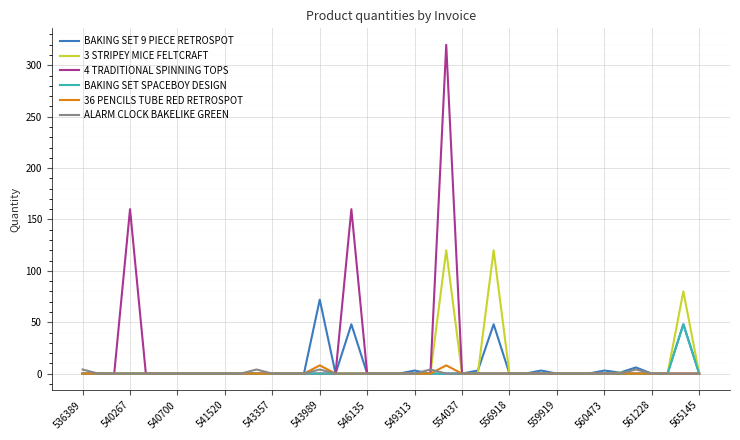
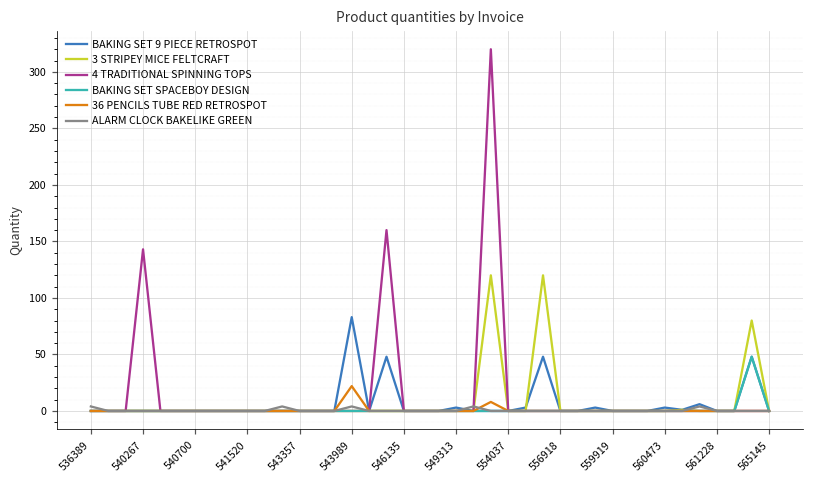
  {
    "BAKING SET 9 PIECE RETROSPOT": {
-     "543989": 72,
+     "543989": 83,
      "549313": 3,
      "560473": 3
    },
    "4 TRADITIONAL SPINNING TOPS": {
-     "540267": 160
+     "540267": 143
    },
    "36 PENCILS TUBE RED RETROSPOT": {
-     "543989": 8
+     "543989": 22
    },
    "ALARM CLOCK BAKELIKE GREEN": {
      "536389": 4,
      "543989": 4
    }
  }
